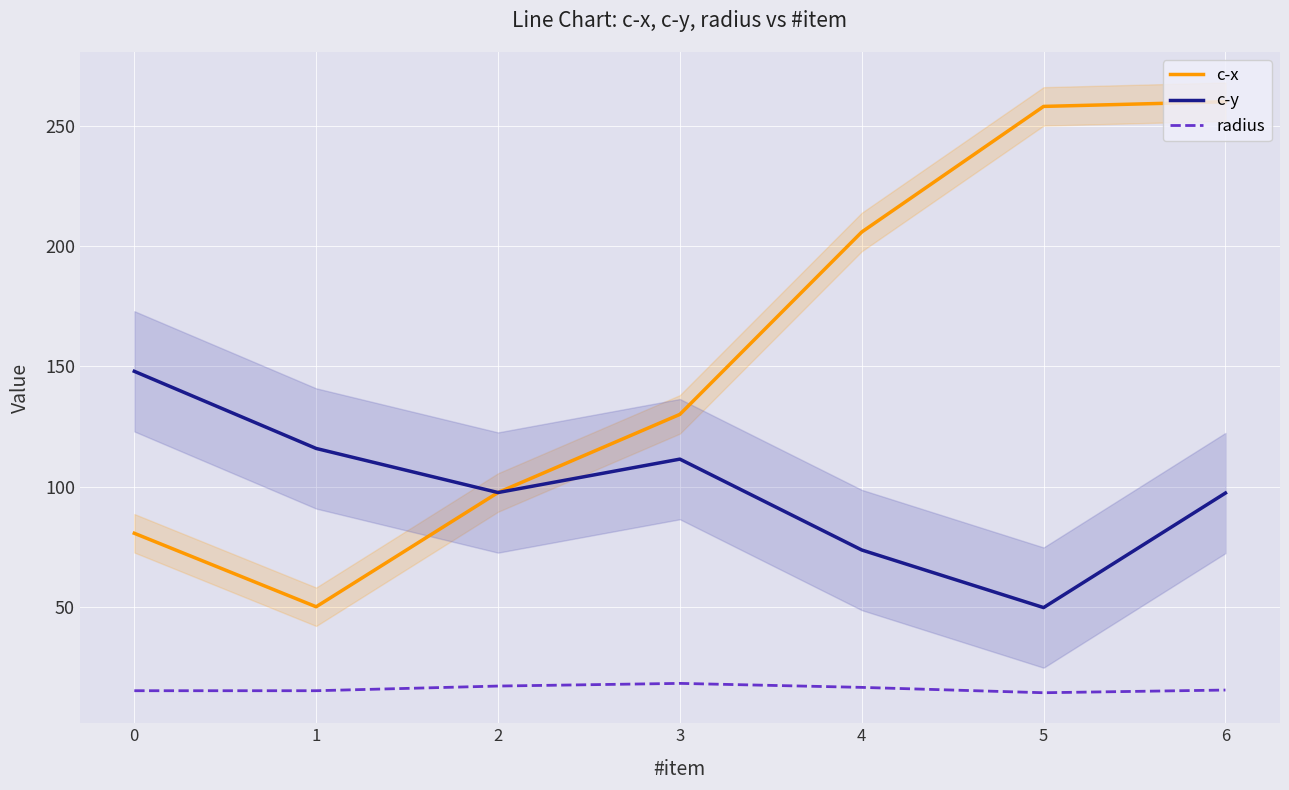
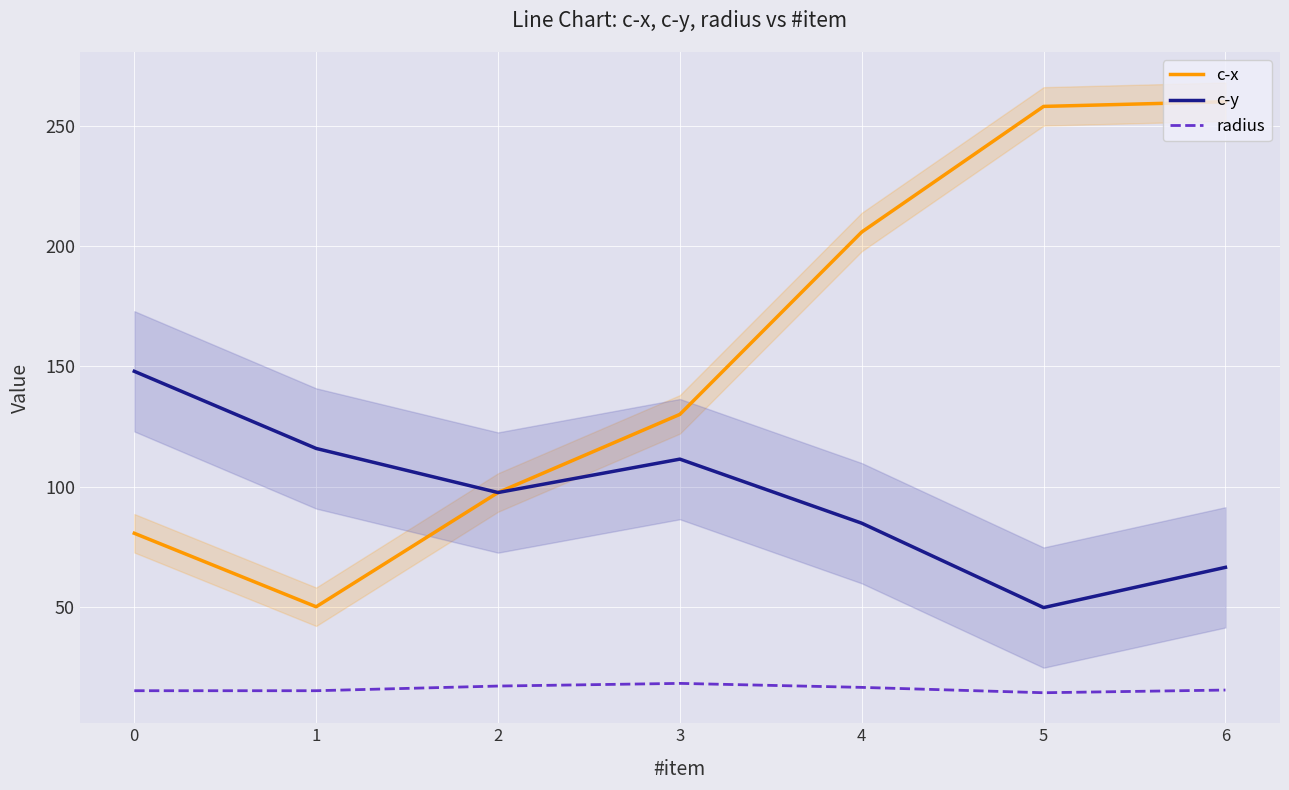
  {
    "c-y": {
      "0": 148,
      "1": 116,
      "3": 111,
-     "4": 74,
+     "4": 85,
      "5": 50,
-     "6": 97
+     "6": 66
    }
  }
